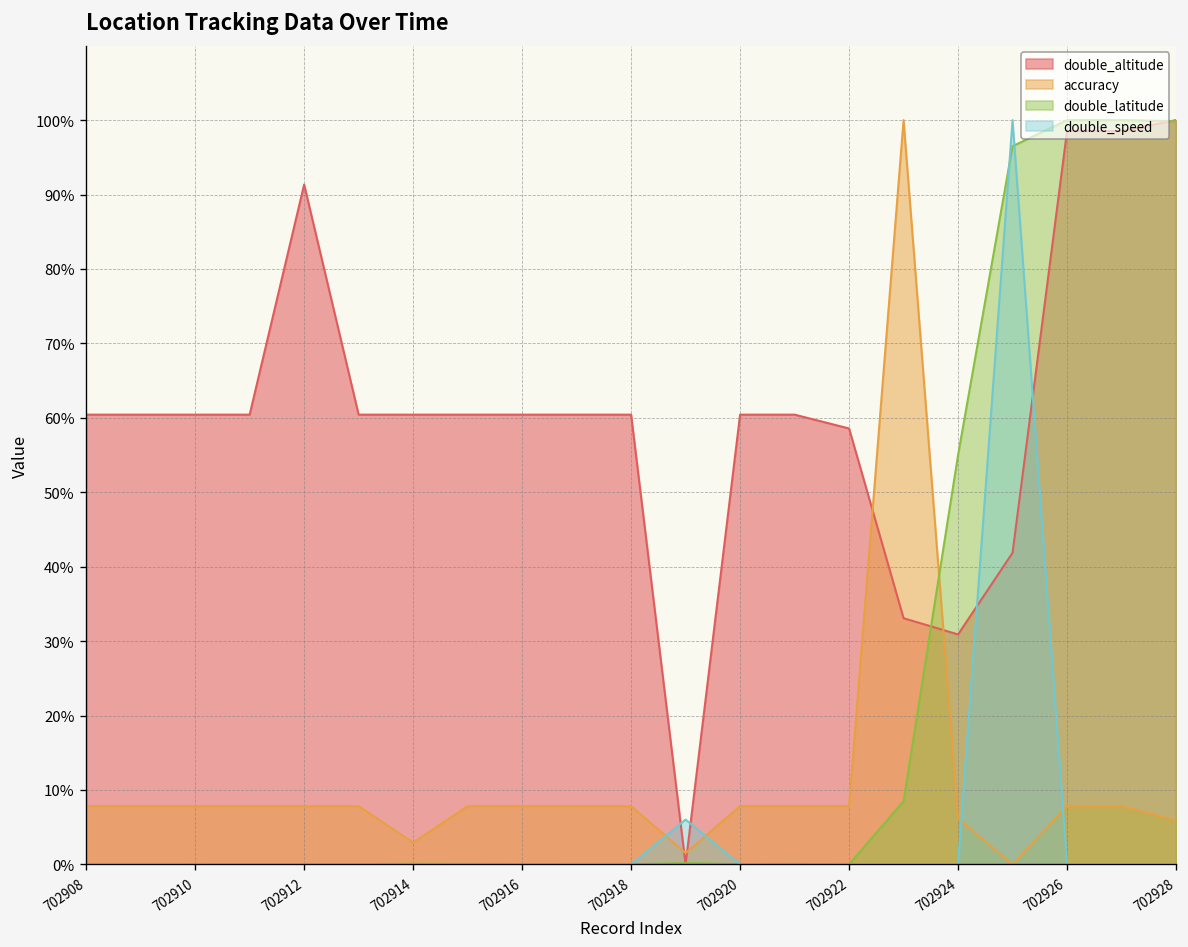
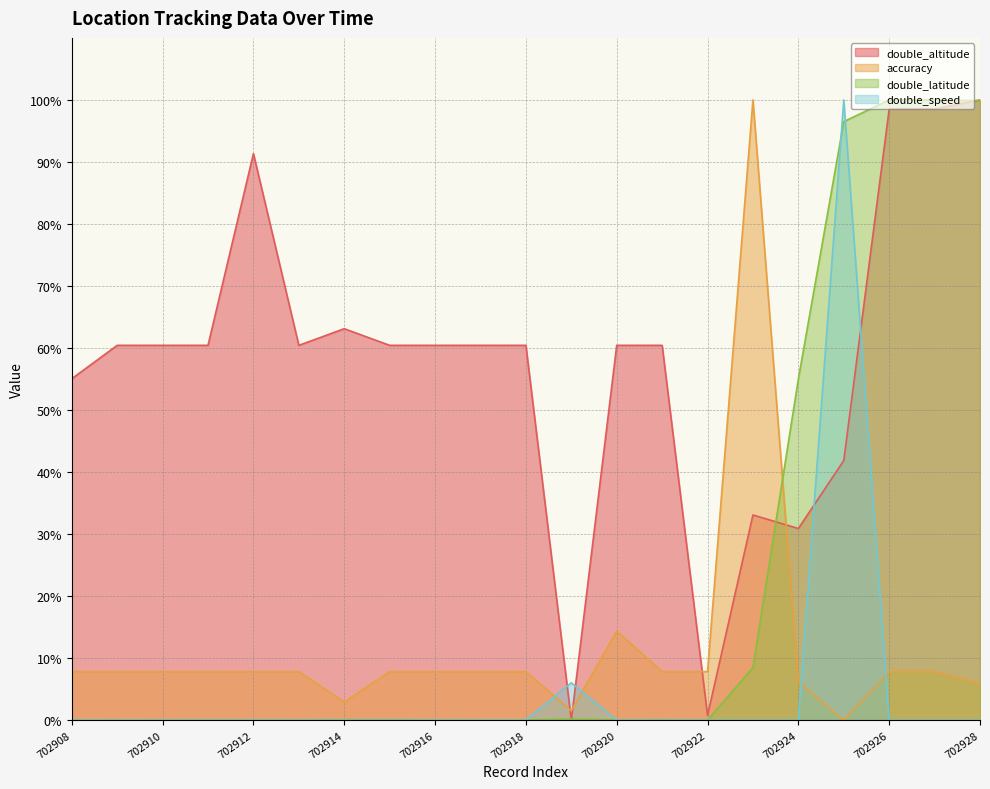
  {
    "double_altitude": {
-     "702908": "60%",
+     "702908": "55%",
      "702910": "60%",
      "702912": "91%",
-     "702914": "60%",
+     "702914": "63%",
      "702916": "60%",
      "702918": "60%",
      "702920": "60%",
-     "702922": "59%",
+     "702922": "1%",
      "702924": "31%"
    },
    "accuracy": {
      "702908": "8%",
      "702910": "8%",
      "702912": "8%",
      "702914": "3%",
      "702916": "8%",
      "702918": "8%",
-     "702920": "8%",
+     "702920": "14%",
      "702922": "8%",
      "702924": "6%",
      "702926": "8%",
      "702928": "6%"
    },
    "double_latitude": {
      "702924": "55%"
    },
    "double_speed": {
      "702924": "0%",
      "702926": "0%",
      "702928": "0%"
    }
  }
